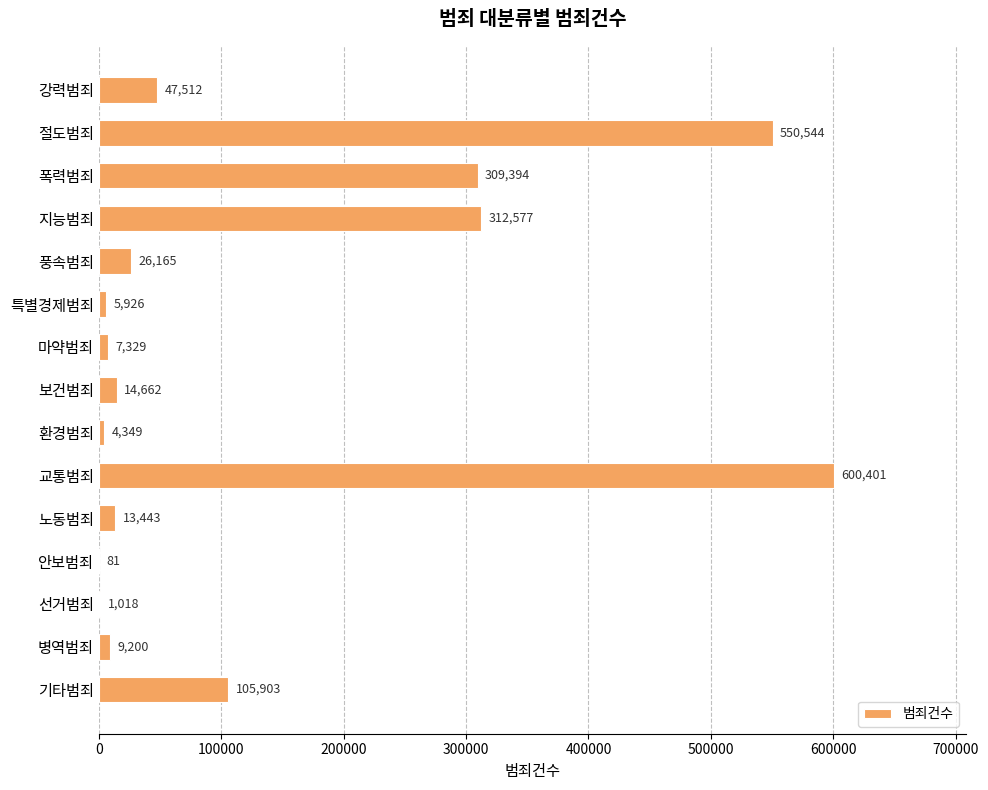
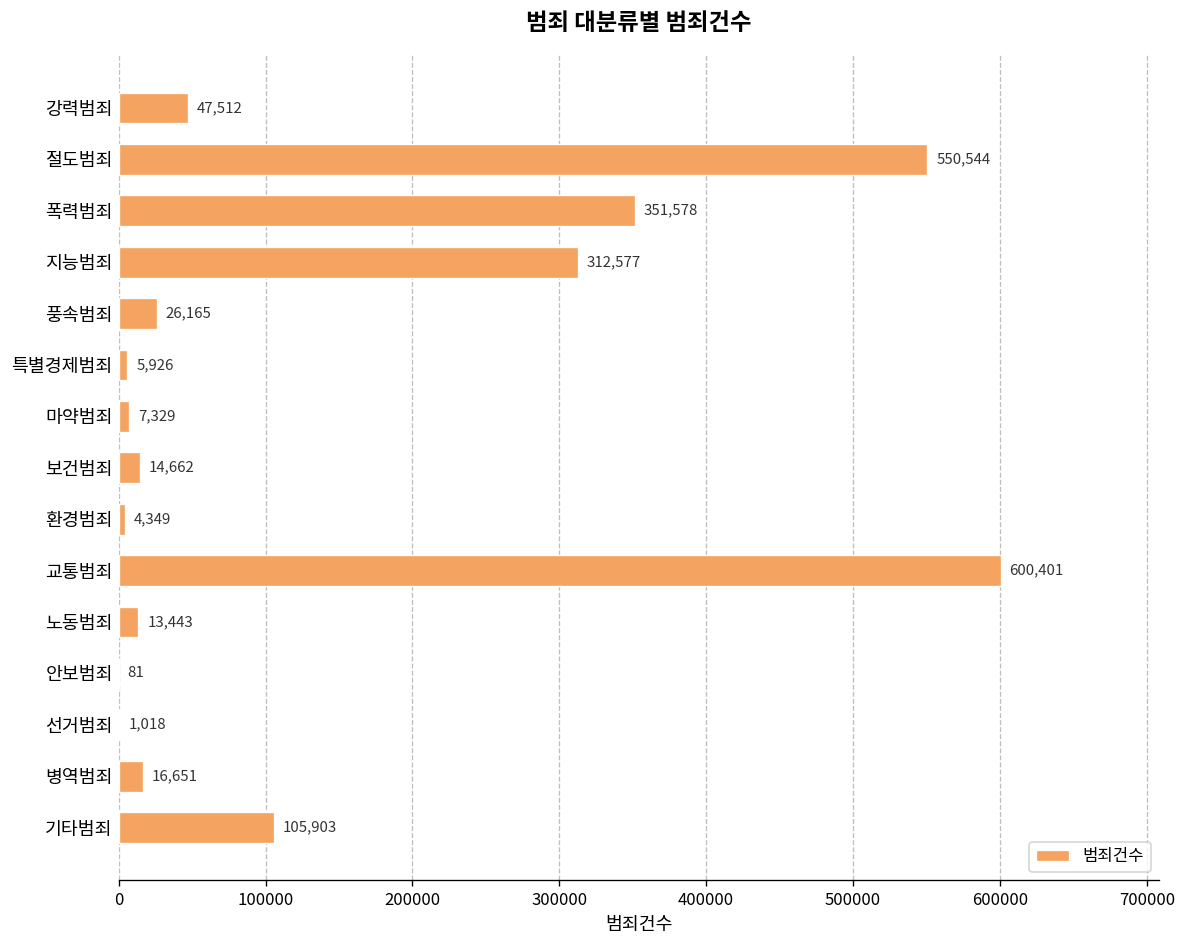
  {
    "강력범죄": "47,512",
    "절도범죄": "550,544",
-   "폭력범죄": "309,394",
+   "폭력범죄": "351,578",
    "지능범죄": "312,577",
    "풍속범죄": "26,165",
    "특별경제범죄": "5,926",
    "마약범죄": "7,329",
    "보건범죄": "14,662",
    "환경범죄": "4,349",
    "교통범죄": "600,401",
    "노동범죄": "13,443",
    "안보범죄": "81",
    "선거범죄": "1,018",
-   "병역범죄": "9,200",
+   "병역범죄": "16,651",
    "기타범죄": "105,903"
  }
